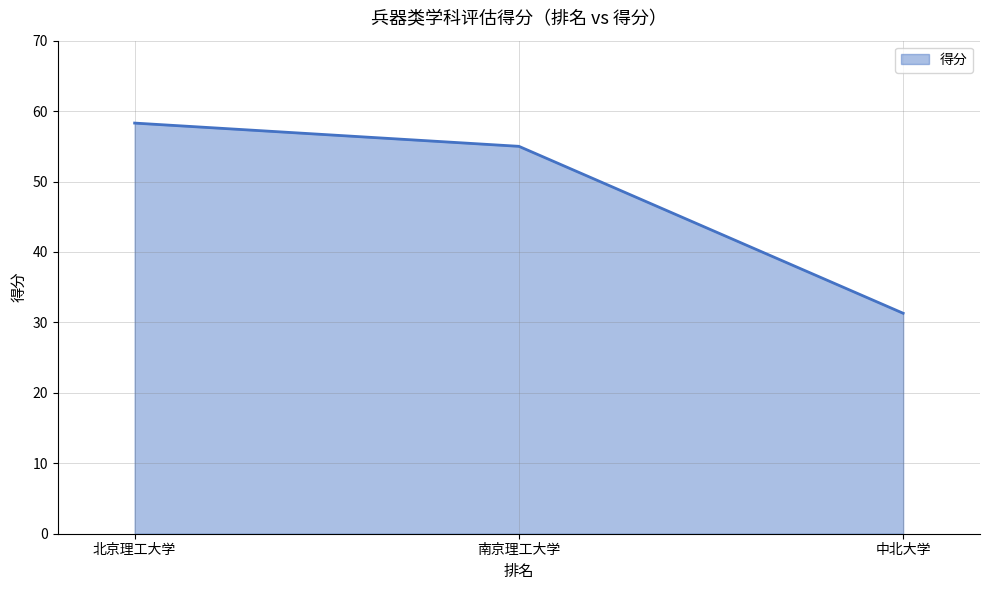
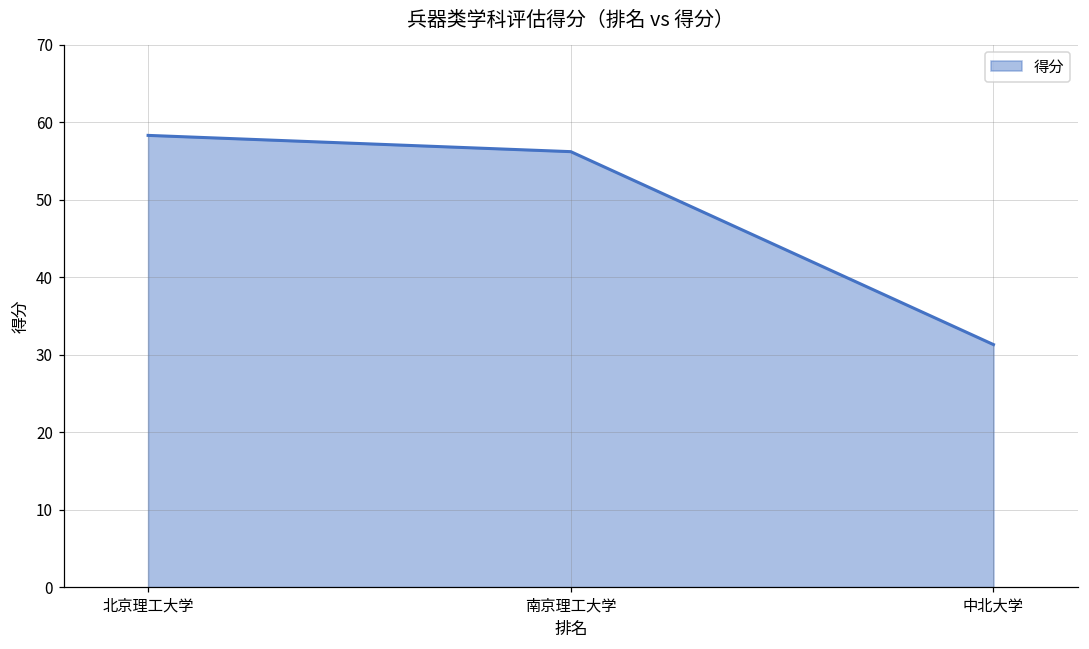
  {
    "北京理工大学": 58,
-   "南京理工大学": 55,
+   "南京理工大学": 56,
    "中北大学": 31
  }
